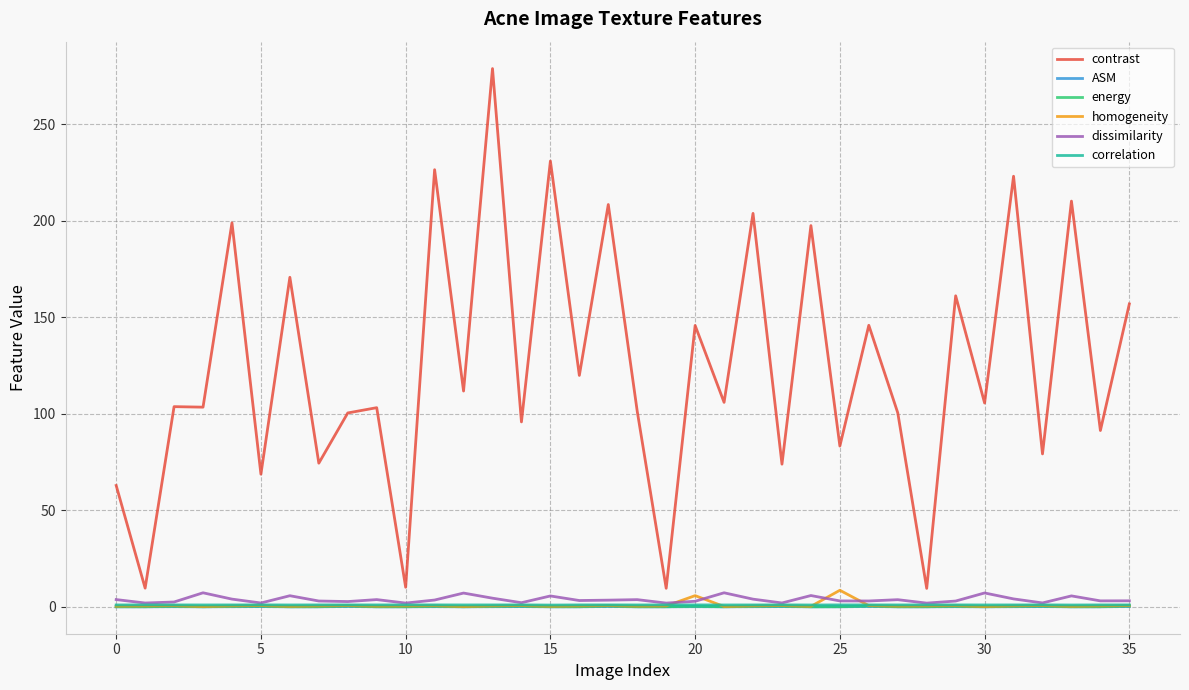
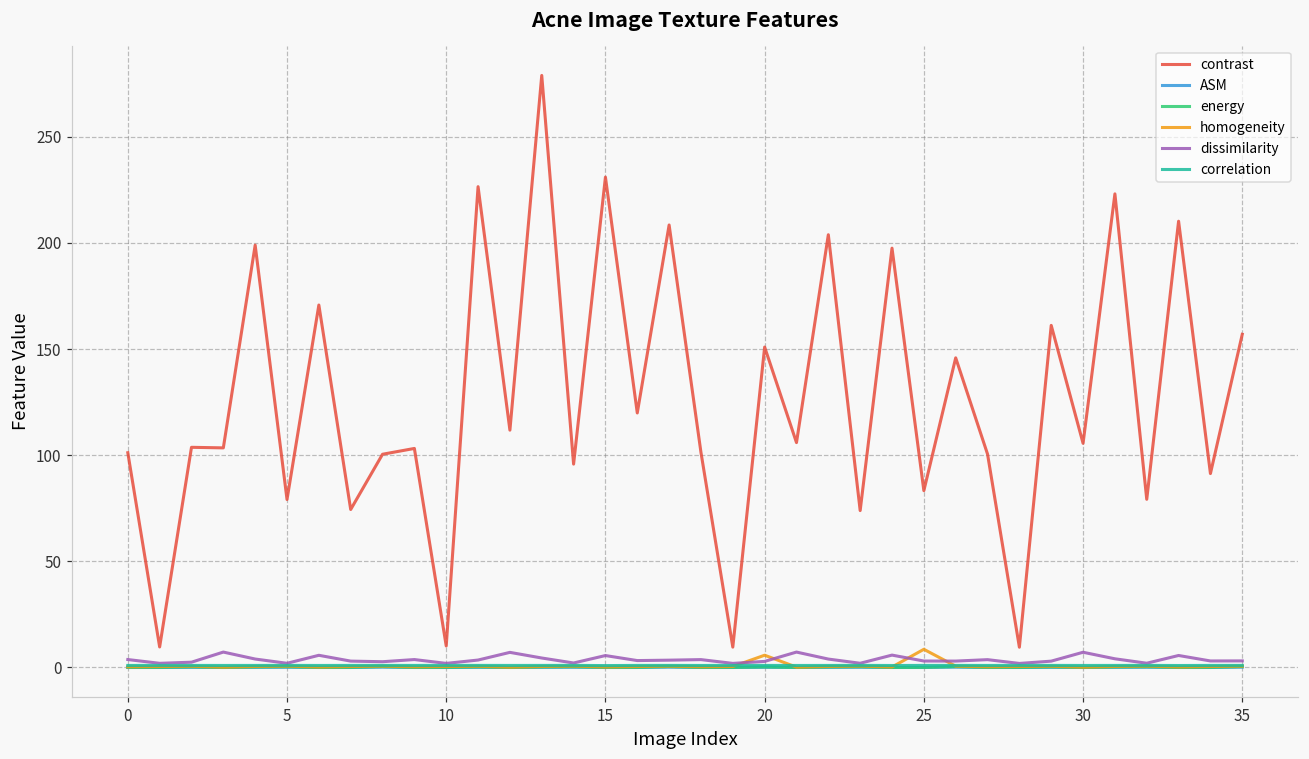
  {
    "contrast": {
-     "0": 63,
-     "5": 69,
+     "0": 101,
+     "5": 79,
      "10": 10,
      "15": 231,
-     "20": 146,
+     "20": 151,
      "25": 83,
      "30": 106,
      "35": 157
    },
    "homogeneity": {
      "20": 6,
      "25": 9
    },
    "dissimilarity": {
      "0": 4,
      "15": 6,
      "20": 3,
      "25": 3,
      "30": 7,
      "35": 3
    }
  }
